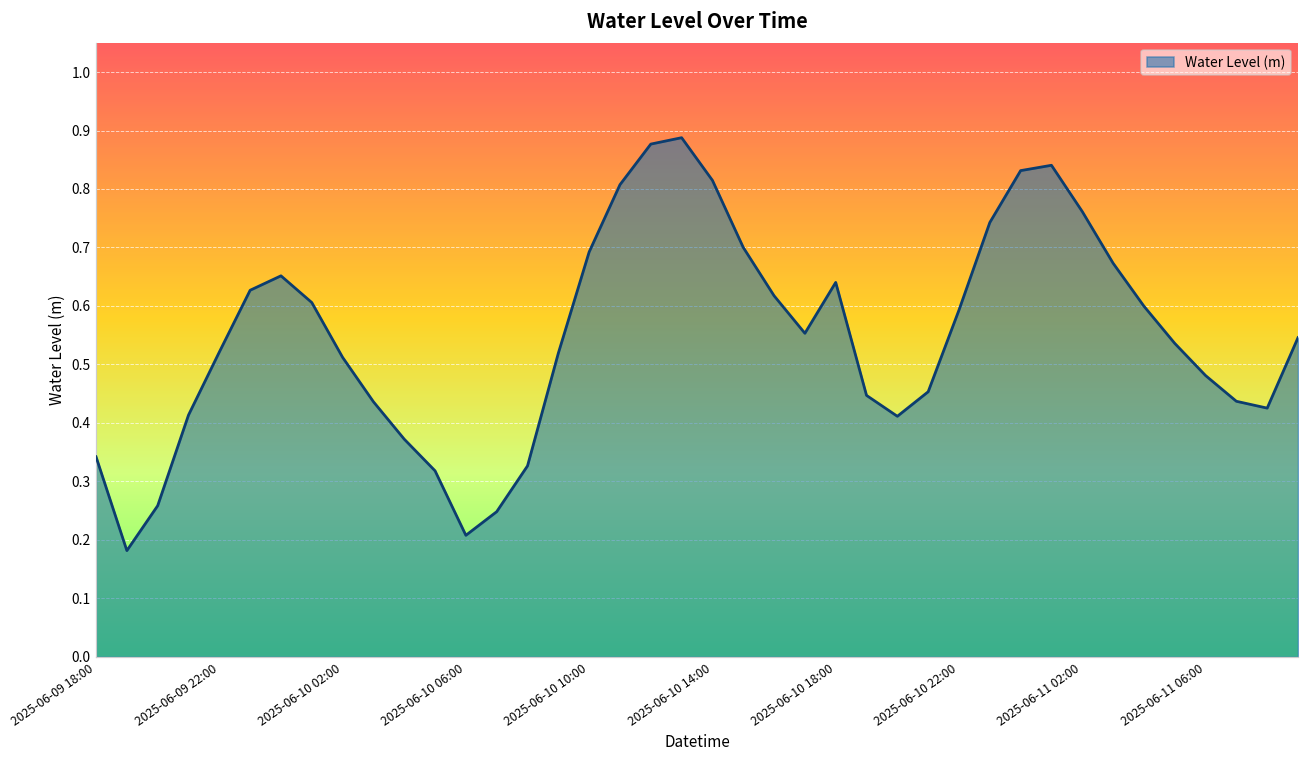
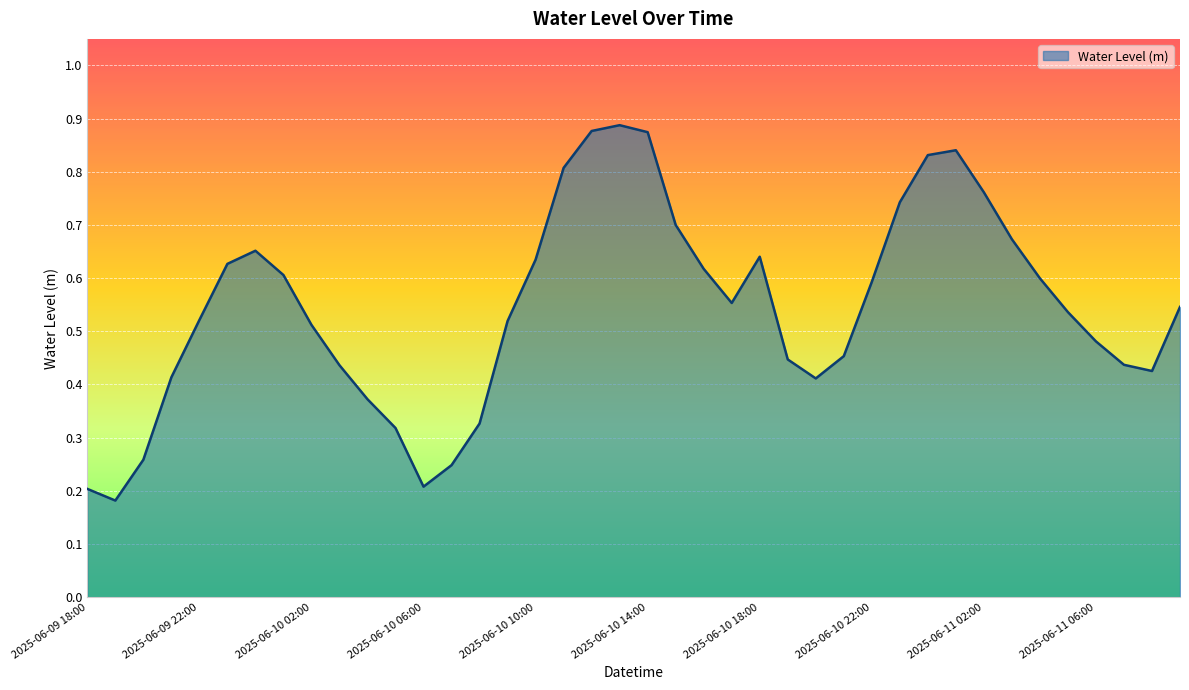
  {
-   "2025-06-09 18:00": 0.34,
+   "2025-06-09 18:00": 0.20,
    "2025-06-09 22:00": 0.52,
    "2025-06-10 02:00": 0.51,
    "2025-06-10 06:00": 0.21,
-   "2025-06-10 10:00": 0.69,
-   "2025-06-10 14:00": 0.81,
+   "2025-06-10 10:00": 0.63,
+   "2025-06-10 14:00": 0.87,
    "2025-06-10 18:00": 0.64,
    "2025-06-10 22:00": 0.59,
    "2025-06-11 02:00": 0.76,
    "2025-06-11 06:00": 0.48
  }
